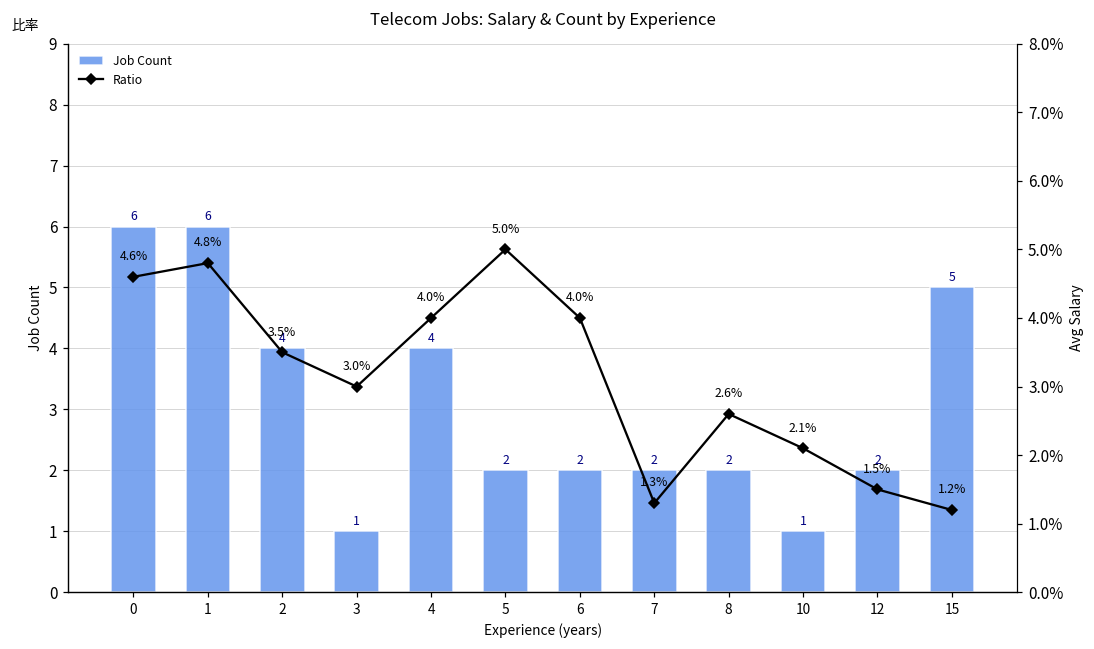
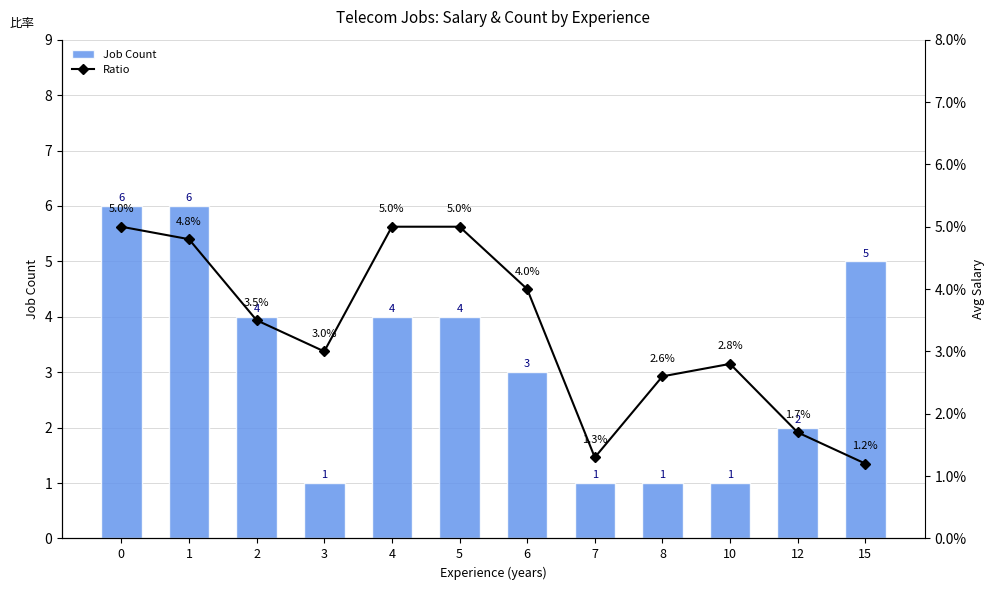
  {
    "Job Count": {
      "0": "6",
      "1": "6",
      "3": "1",
      "4": "4",
-     "5": "2",
-     "6": "2",
-     "7": "2",
-     "8": "2",
+     "5": "4",
+     "6": "3",
+     "7": "1",
+     "8": "1",
      "10": "1",
      "15": "5"
    },
    "Ratio": {
-     "0": "4.6%",
+     "0": "5.0%",
      "1": "4.8%",
      "2": "3.5%",
      "3": "3.0%",
-     "4": "4.0%",
+     "4": "5.0%",
      "5": "5.0%",
      "6": "4.0%",
      "7": "1.3%",
      "8": "2.6%",
-     "10": "2.1%",
-     "12": "1.5%",
+     "10": "2.8%",
+     "12": "1.7%",
      "15": "1.2%"
    }
  }
